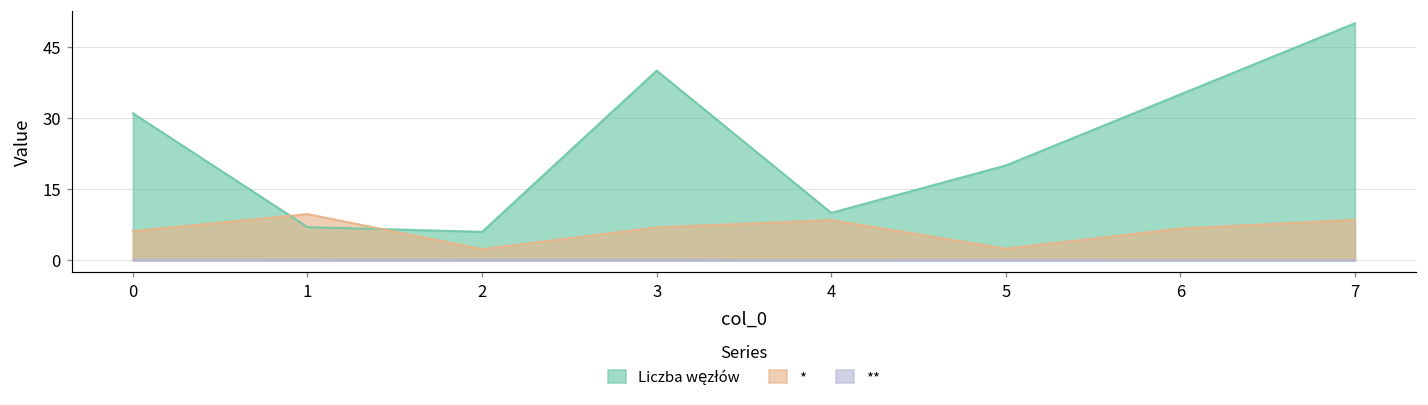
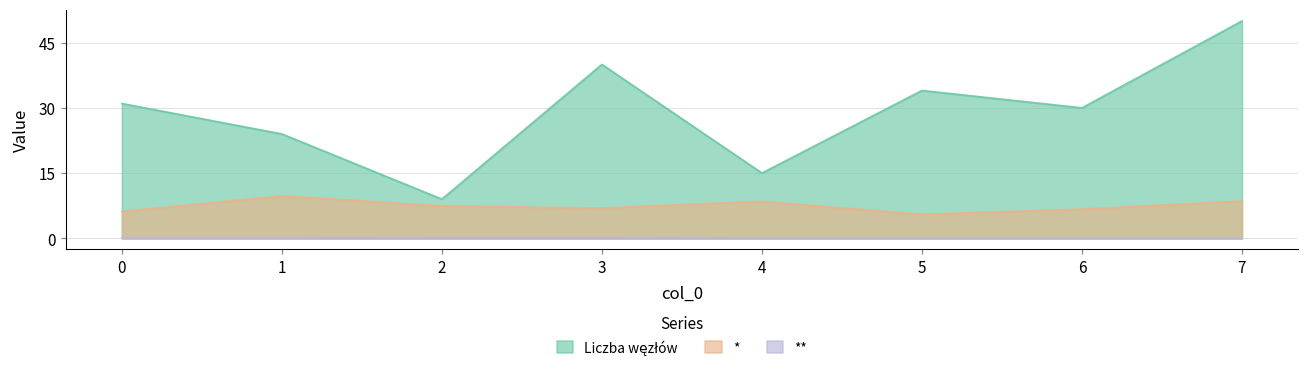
  {
    "Liczba węzłów": {
      "0": 31,
-     "1": 7,
-     "2": 6,
+     "1": 24,
+     "2": 9,
      "3": 40,
-     "4": 10,
-     "5": 20,
-     "6": 35,
+     "4": 15,
+     "5": 34,
+     "6": 30,
      "7": 50
    },
    "*": {
      "0": 6,
      "1": 10,
-     "2": 2,
+     "2": 7,
      "3": 7,
      "4": 8,
-     "5": 2,
+     "5": 6,
      "6": 7,
      "7": 9
    },
    "**": {
      "0": 0,
      "1": 0,
      "2": 0,
      "3": 0,
      "4": 0,
      "5": 0,
      "6": 0,
      "7": 0
    }
  }
